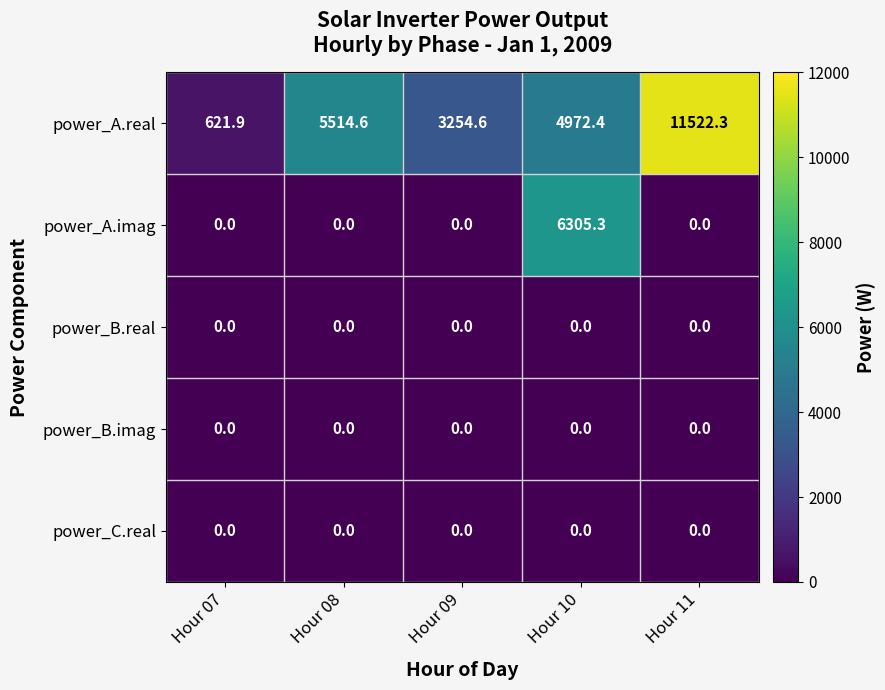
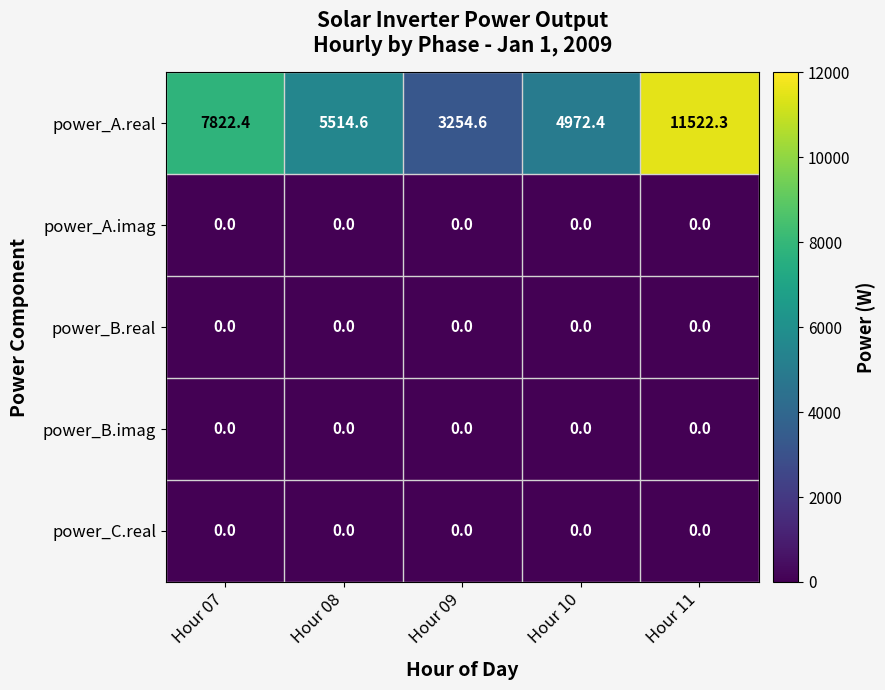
  {
    "power_A.real": {
-     "Hour 07": 621.9,
+     "Hour 07": 7822.4,
      "Hour 08": 5514.6,
      "Hour 09": 3254.6,
      "Hour 10": 4972.4,
      "Hour 11": 11522.3
    },
    "power_A.imag": {
      "Hour 07": 0.0,
      "Hour 08": 0.0,
      "Hour 09": 0.0,
-     "Hour 10": 6305.3,
+     "Hour 10": 0.0,
      "Hour 11": 0.0
    },
    "power_B.real": {
      "Hour 07": 0.0,
      "Hour 08": 0.0,
      "Hour 09": 0.0,
      "Hour 10": 0.0,
      "Hour 11": 0.0
    },
    "power_B.imag": {
      "Hour 07": 0.0,
      "Hour 08": 0.0,
      "Hour 09": 0.0,
      "Hour 10": 0.0,
      "Hour 11": 0.0
    },
    "power_C.real": {
      "Hour 07": 0.0,
      "Hour 08": 0.0,
      "Hour 09": 0.0,
      "Hour 10": 0.0,
      "Hour 11": 0.0
    }
  }
